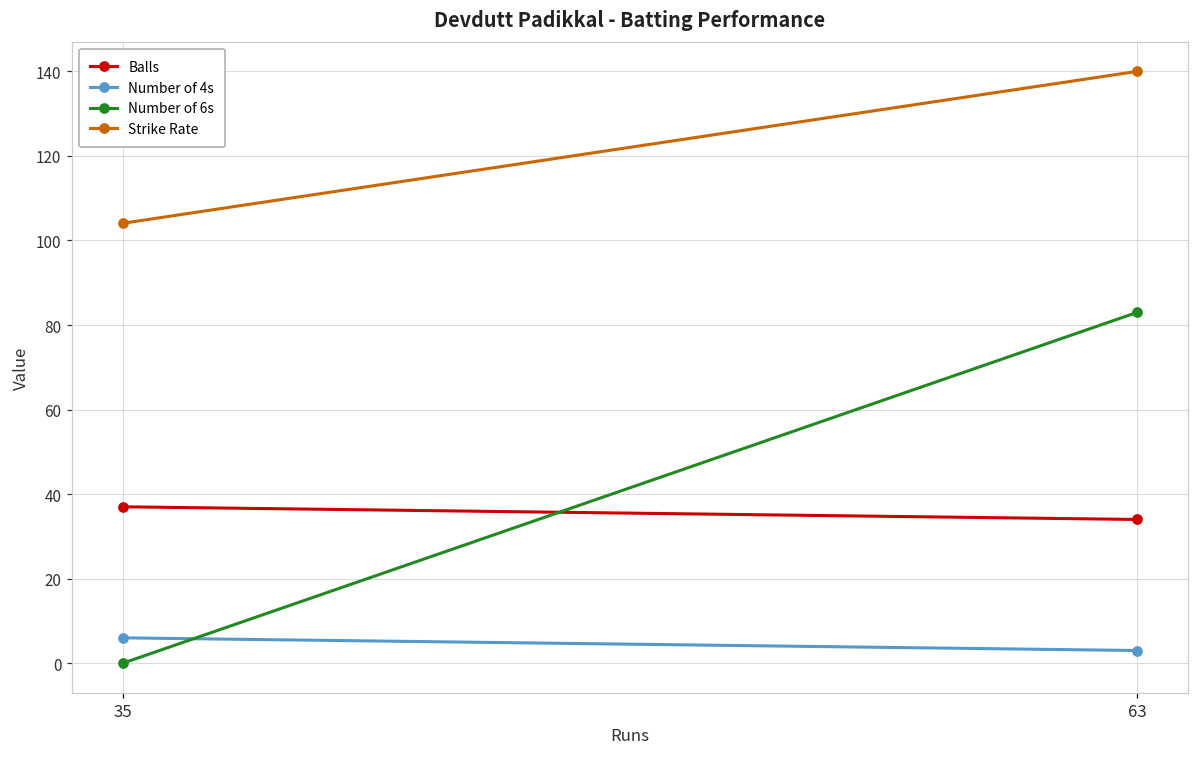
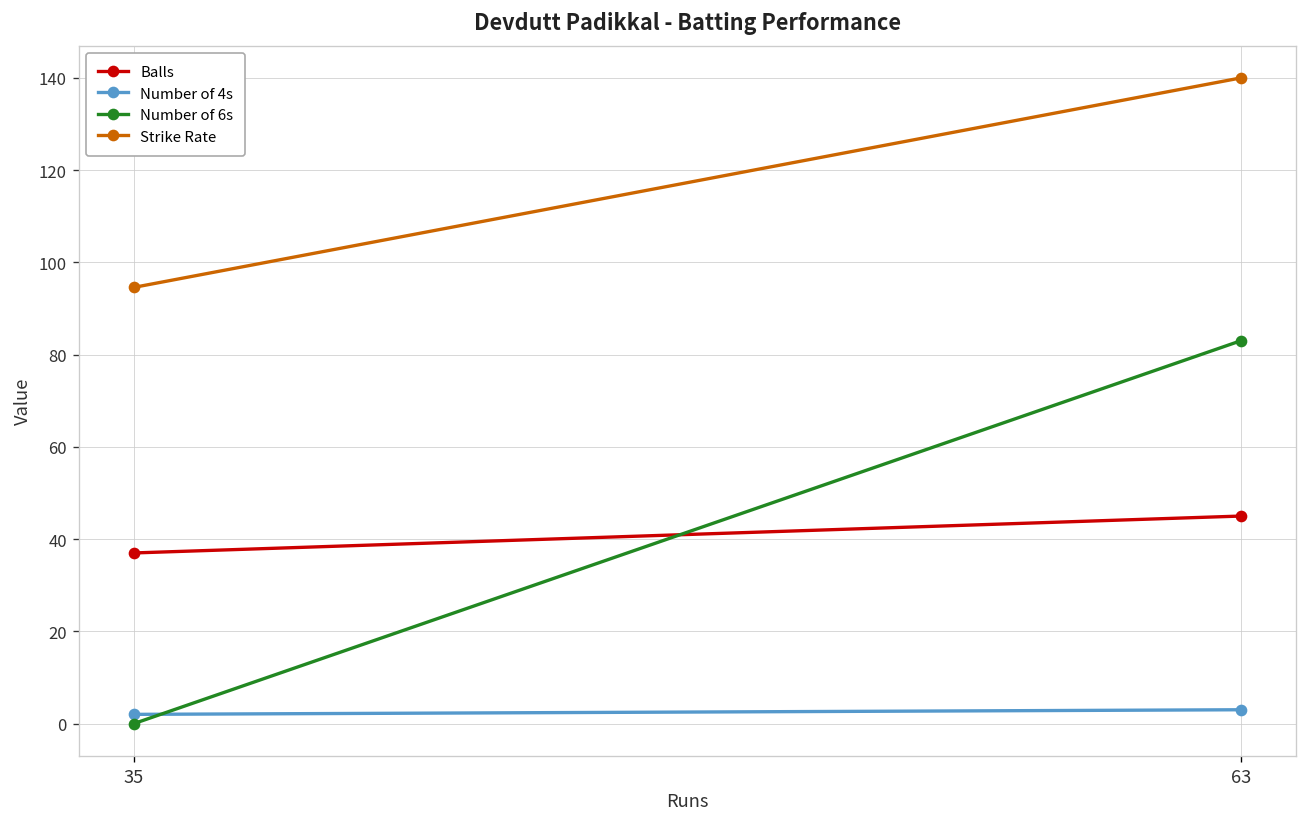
  {
    "Balls": {
      "35": 37,
-     "63": 34
+     "63": 45
    },
    "Number of 4s": {
-     "35": 6,
+     "35": 2,
      "63": 3
    },
    "Number of 6s": {
      "35": 0,
      "63": 83
    },
    "Strike Rate": {
-     "35": 104,
+     "35": 95,
      "63": 140
    }
  }
